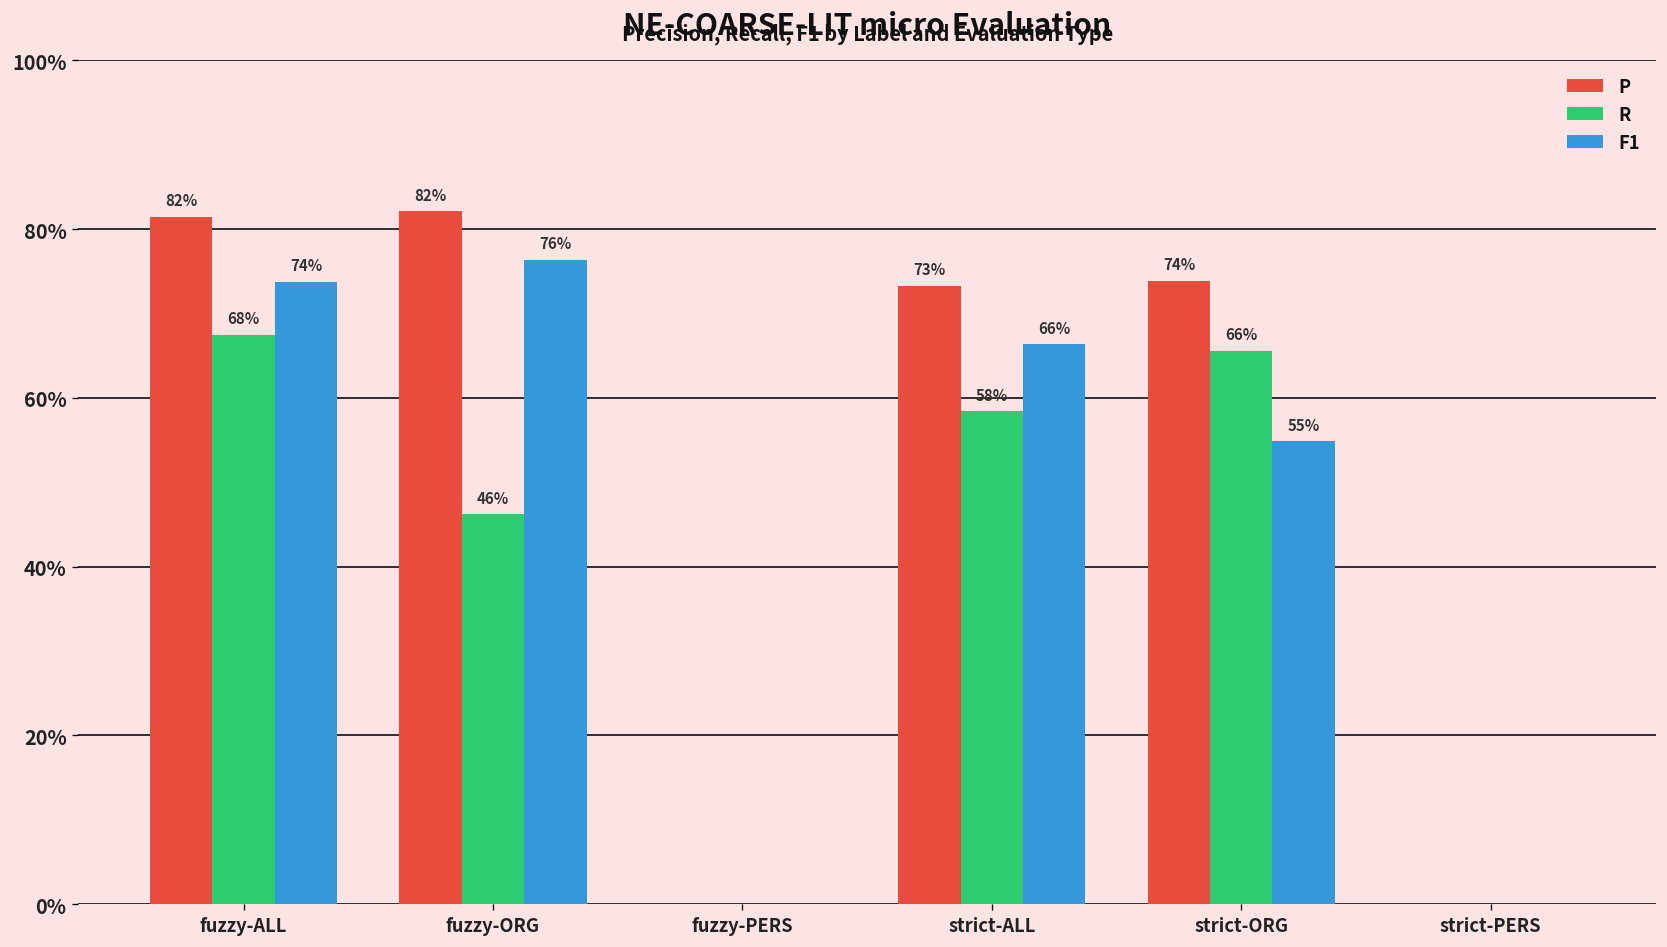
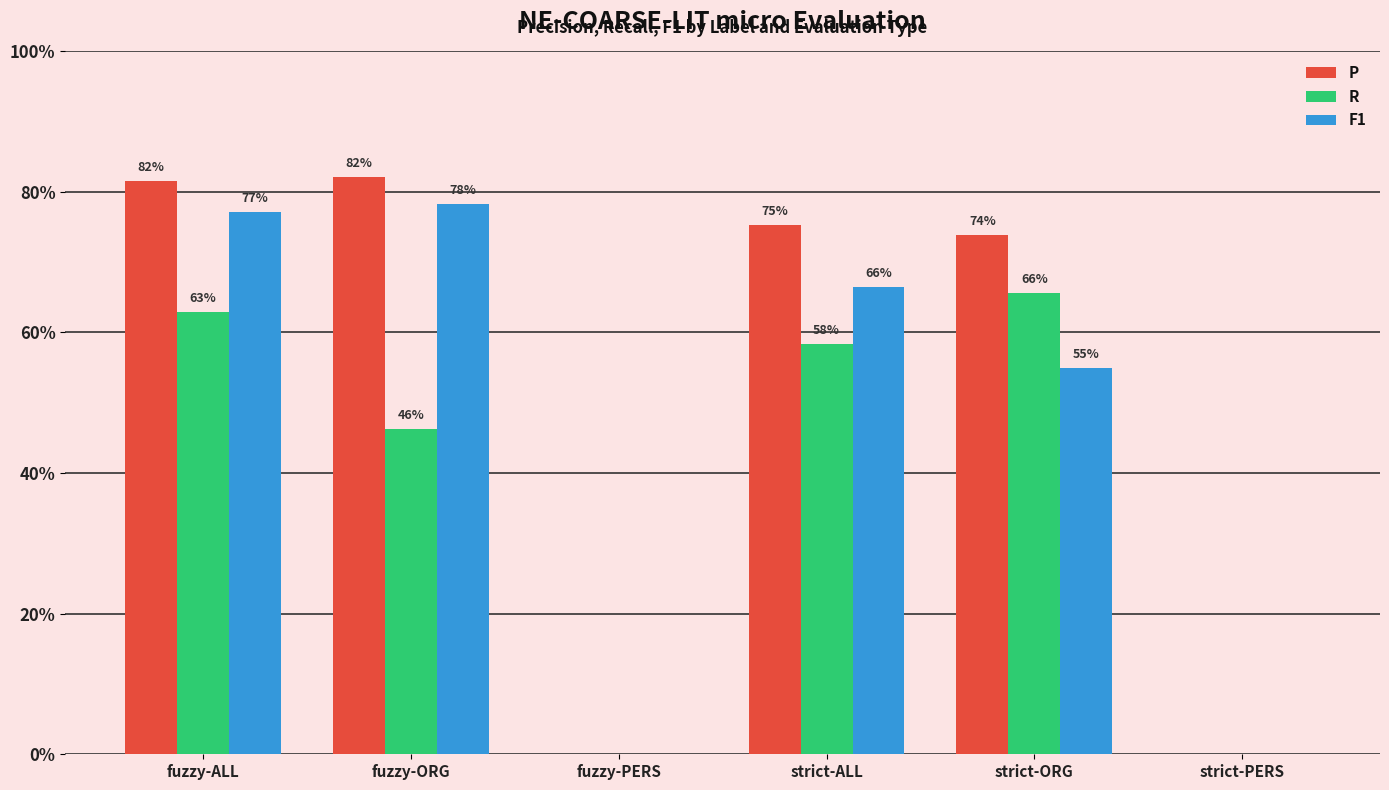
  {
    "P": {
      "fuzzy-ALL": "82%",
      "fuzzy-ORG": "82%",
-     "strict-ALL": "73%",
+     "strict-ALL": "75%",
      "strict-ORG": "74%"
    },
    "R": {
-     "fuzzy-ALL": "68%",
+     "fuzzy-ALL": "63%",
      "fuzzy-ORG": "46%",
      "strict-ALL": "58%",
      "strict-ORG": "66%"
    },
    "F1": {
-     "fuzzy-ALL": "74%",
-     "fuzzy-ORG": "76%",
+     "fuzzy-ALL": "77%",
+     "fuzzy-ORG": "78%",
      "strict-ALL": "66%",
      "strict-ORG": "55%"
    }
  }
